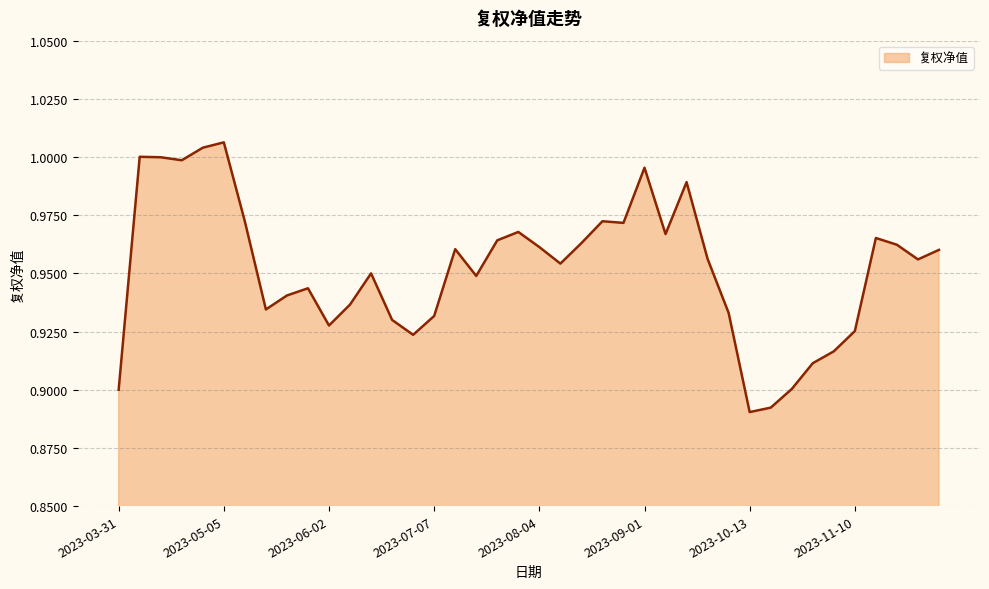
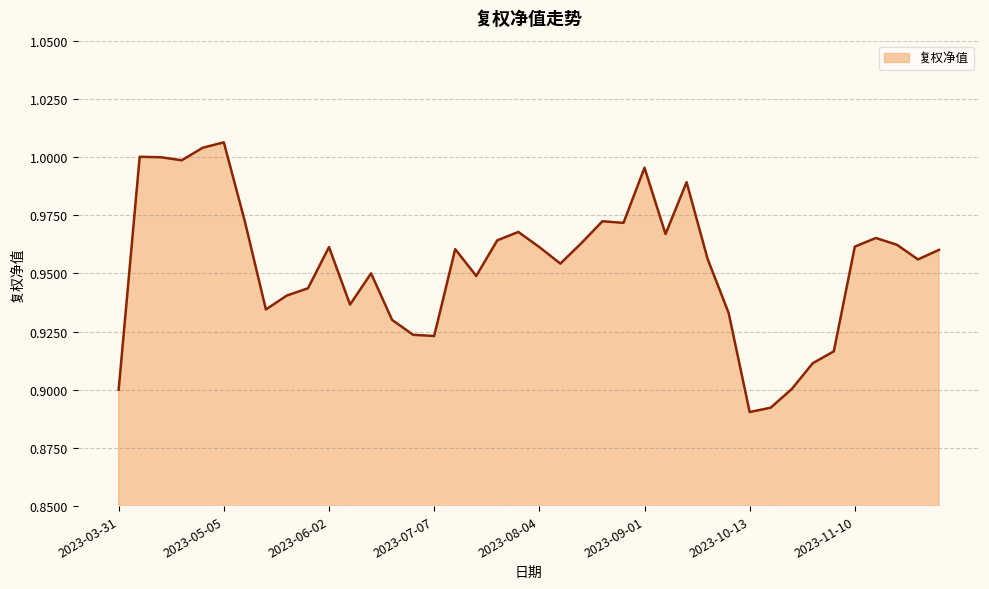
  {
    "2023-03-31": 0.900,
    "2023-05-05": 1.006,
-   "2023-06-02": 0.928,
-   "2023-07-07": 0.932,
+   "2023-06-02": 0.961,
+   "2023-07-07": 0.923,
    "2023-08-04": 0.961,
    "2023-09-01": 0.995,
    "2023-10-13": 0.890,
-   "2023-11-10": 0.925
+   "2023-11-10": 0.962
  }
